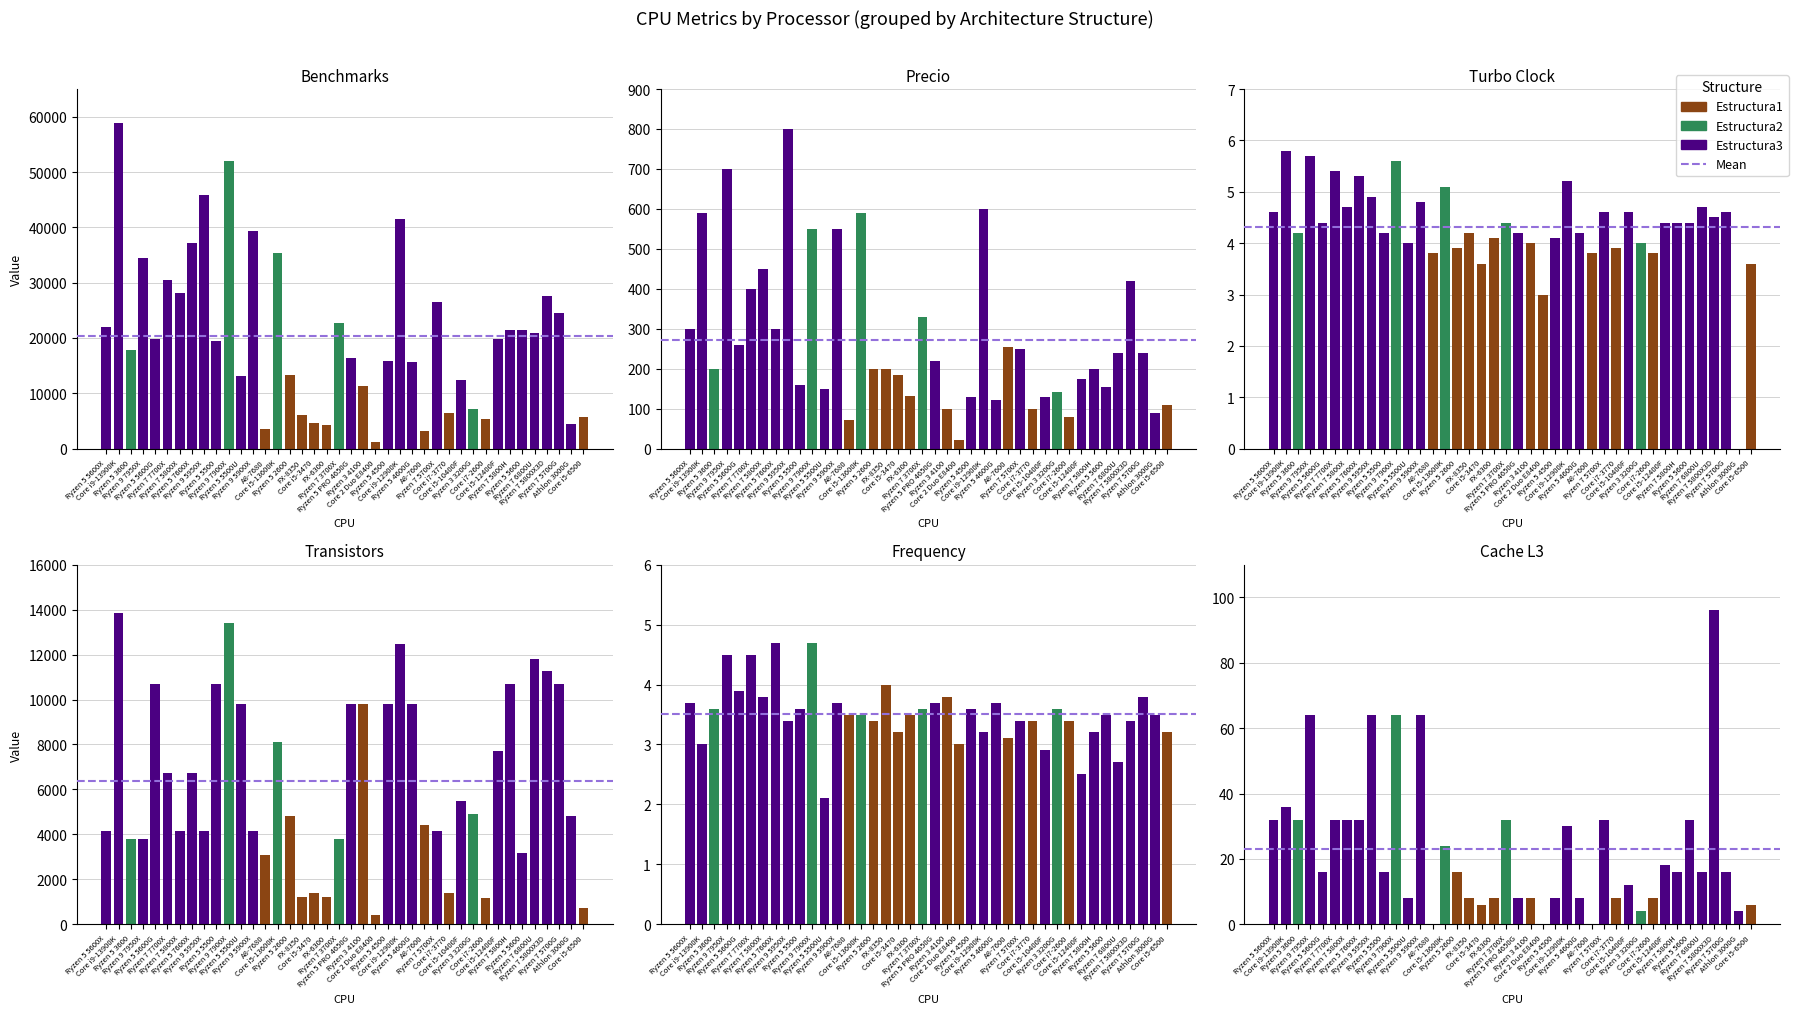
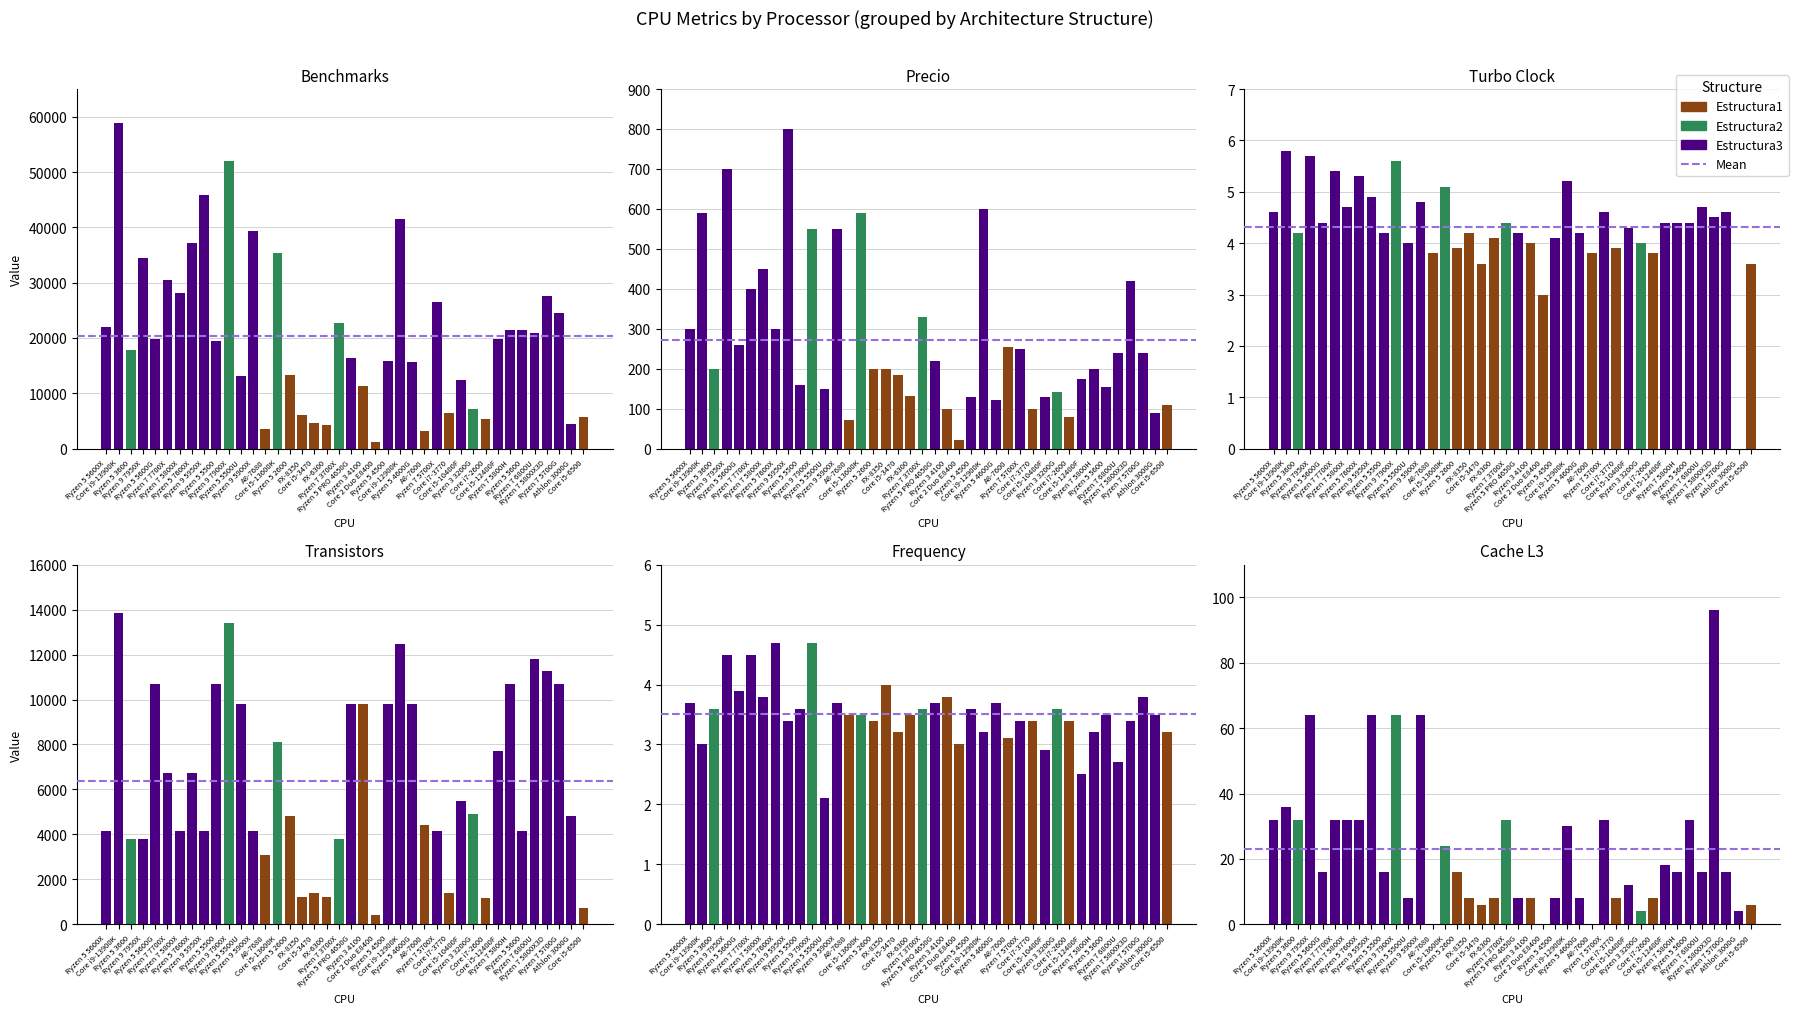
  {
    "Turbo Clock": {
      "Ryzen 5 5600X": 4.6,
      "Core i9-13900K": 5.8,
      "Ryzen 5 3600": 4.2,
      "Ryzen 9 7950X": 5.7,
      "Ryzen 5 5600G": 4.4,
      "Ryzen 7 7700X": 5.4,
      "Ryzen 7 5800X": 4.7,
      "Ryzen 5 7600X": 5.3,
      "Ryzen 9 5950X": 4.9,
      "Ryzen 5 5500": 4.2,
      "Ryzen 9 7900X": 5.6,
      "Ryzen 5 5500U": 4.0,
      "Ryzen 9 5900X": 4.8,
      "A8-7680": 3.8,
      "Core i5-13600K": 5.1,
      "Ryzen 5 2600": 3.9,
      "FX-8350": 4.2,
      "Core i5-3470": 3.6,
      "FX-6300": 4.1,
      "Ryzen 7 3700X": 4.4,
      "Ryzen 5 PRO 4650G": 4.2,
      "Ryzen 3 4100": 4.0,
      "Core 2 Duo E8400": 3.0,
      "Ryzen 5 4500": 4.1,
      "Core i9-12900K": 5.2,
      "Ryzen 5 4600G": 4.2,
      "A8-7600": 3.8,
      "Ryzen 7 5700X": 4.6,
      "Core i7-3770": 3.9,
-     "Core i5-10400F": 4.6,
+     "Core i5-10400F": 4.3,
      "Ryzen 3 3200G": 4.0,
      "Core i7-2600": 3.8,
      "Core i5-12400F": 4.4,
      "Ryzen 7 5800H": 4.4,
      "Ryzen 5 5600": 4.4,
      "Ryzen 7 6800U": 4.7,
      "Ryzen 7 5800X3D": 4.5,
      "Ryzen 7 5700G": 4.6,
      "Athlon 3000G": 0.0,
      "Core i5-6500": 3.6
    },
    "Transistors": {
      "Ryzen 5 5600X": 4200,
      "Core i9-13900K": 13900,
      "Ryzen 5 3600": 3800,
      "Ryzen 9 7950X": 3800,
      "Ryzen 5 5600G": 10700,
      "Ryzen 7 7700X": 6800,
      "Ryzen 7 5800X": 4200,
      "Ryzen 5 7600X": 6800,
      "Ryzen 9 5950X": 4200,
      "Ryzen 5 5500": 10700,
      "Ryzen 9 7900X": 13400,
      "Ryzen 5 5500U": 9800,
      "Ryzen 9 5900X": 4200,
      "A8-7680": 3100,
      "Core i5-13600K": 8100,
      "Ryzen 5 2600": 4800,
      "FX-8350": 1200,
      "Core i5-3470": 1400,
      "FX-6300": 1200,
      "Ryzen 7 3700X": 3800,
      "Ryzen 5 PRO 4650G": 9800,
      "Ryzen 3 4100": 9800,
      "Core 2 Duo E8400": 400,
      "Ryzen 5 4500": 9800,
      "Core i9-12900K": 12500,
      "Ryzen 5 4600G": 9800,
      "A8-7600": 4400,
      "Ryzen 7 5700X": 4200,
      "Core i7-3770": 1400,
      "Core i5-10400F": 5500,
      "Ryzen 3 3200G": 4900,
      "Core i7-2600": 1200,
      "Core i5-12400F": 7700,
      "Ryzen 7 5800H": 10700,
-     "Ryzen 5 5600": 3200,
+     "Ryzen 5 5600": 4200,
      "Ryzen 7 6800U": 11800,
      "Ryzen 7 5800X3D": 11300,
      "Ryzen 7 5700G": 10700,
      "Athlon 3000G": 4800,
      "Core i5-6500": 700
    }
  }
